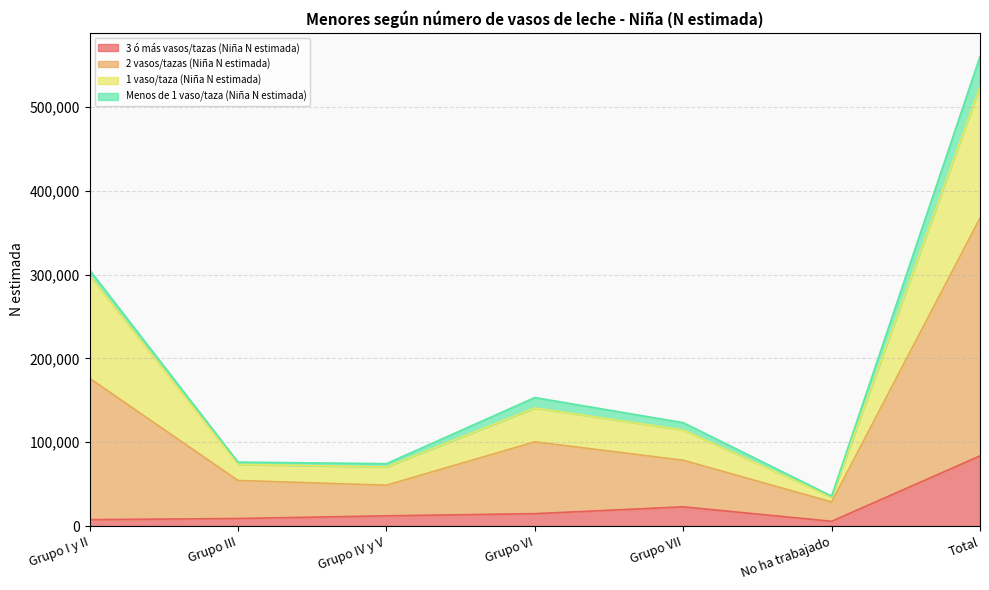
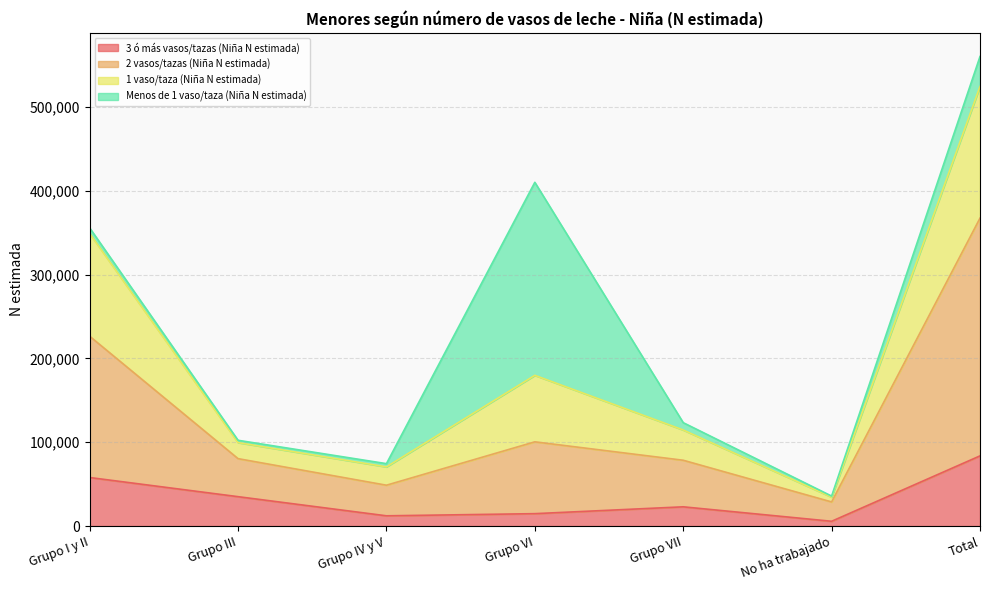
  {
    "3 ó más vasos/tazas (Niña N estimada)": {
-     "Grupo I y II": "10,000",
-     "Grupo III": "10,000",
+     "Grupo I y II": "60,000",
+     "Grupo III": "40,000",
      "Grupo IV y V": "10,000",
      "Grupo VI": "10,000",
      "Grupo VII": "20,000",
      "No ha trabajado": "10,000",
      "Total": "80,000"
    },
    "2 vasos/tazas (Niña N estimada)": {
      "Grupo I y II": "170,000",
      "Grupo III": "50,000",
      "Grupo IV y V": "40,000",
      "Grupo VI": "90,000",
      "Grupo VII": "60,000",
      "No ha trabajado": "20,000",
      "Total": "280,000"
    },
    "1 vaso/taza (Niña N estimada)": {
      "Grupo I y II": "120,000",
      "Grupo IV y V": "20,000",
-     "Grupo VI": "40,000",
+     "Grupo VI": "80,000",
      "Grupo VII": "40,000",
      "Total": "160,000"
    },
    "Menos de 1 vaso/taza (Niña N estimada)": {
      "Grupo I y II": "10,000",
      "Grupo IV y V": "0",
-     "Grupo VI": "10,000",
+     "Grupo VI": "230,000",
      "Grupo VII": "10,000",
      "Total": "40,000"
    }
  }
